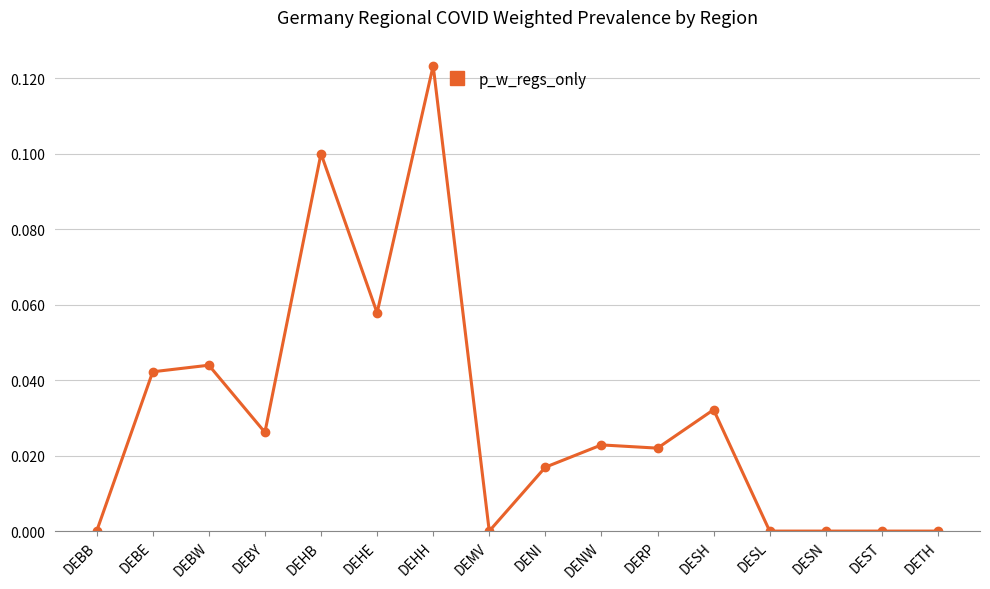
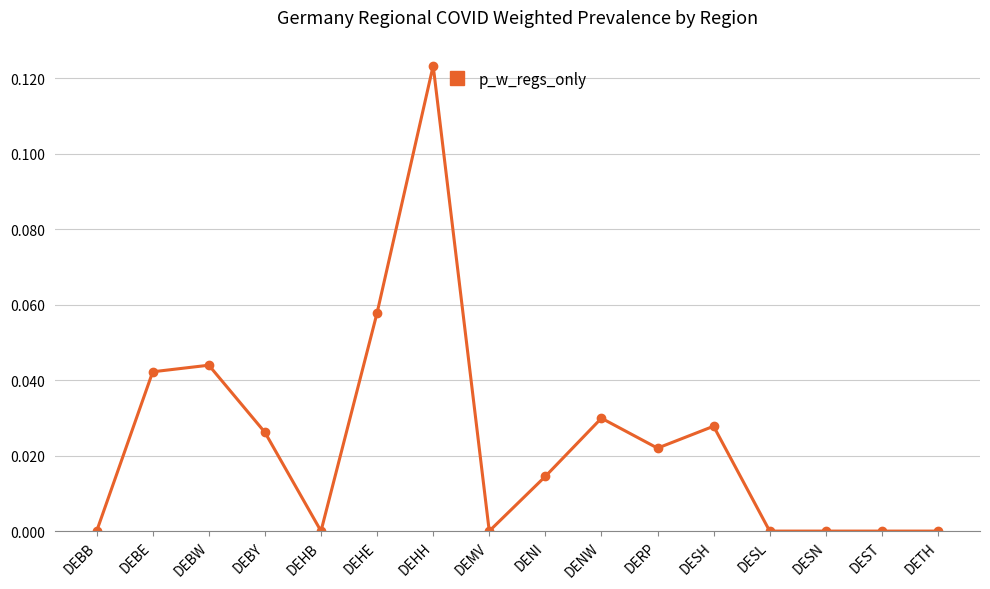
  {
    "DEBB": 0.000,
    "DEBE": 0.042,
    "DEBW": 0.044,
    "DEBY": 0.026,
-   "DEHB": 0.1,
+   "DEHB": 0.0,
    "DEHE": 0.058,
    "DEHH": 0.123,
    "DEMV": 0.000,
-   "DENI": 0.017,
-   "DENW": 0.023,
+   "DENI": 0.014,
+   "DENW": 0.030,
    "DERP": 0.022,
-   "DESH": 0.032,
+   "DESH": 0.028,
    "DESL": 0.000,
    "DESN": 0.000,
    "DEST": 0.000,
    "DETH": 0.000
  }
